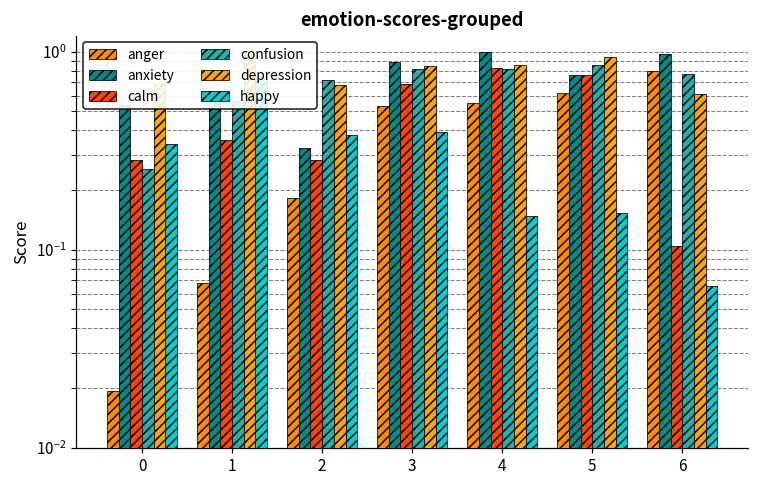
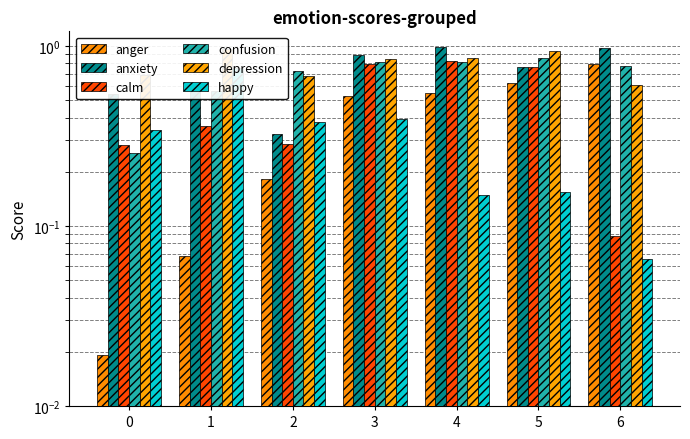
  {
    "calm": {
      "0": 0.28,
      "1": 0.36,
      "2": 0.28,
-     "3": 0.68,
+     "3": 0.8,
      "4": 0.8,
      "5": 0.76,
-     "6": 0.10
+     "6": 0.09
    }
  }
